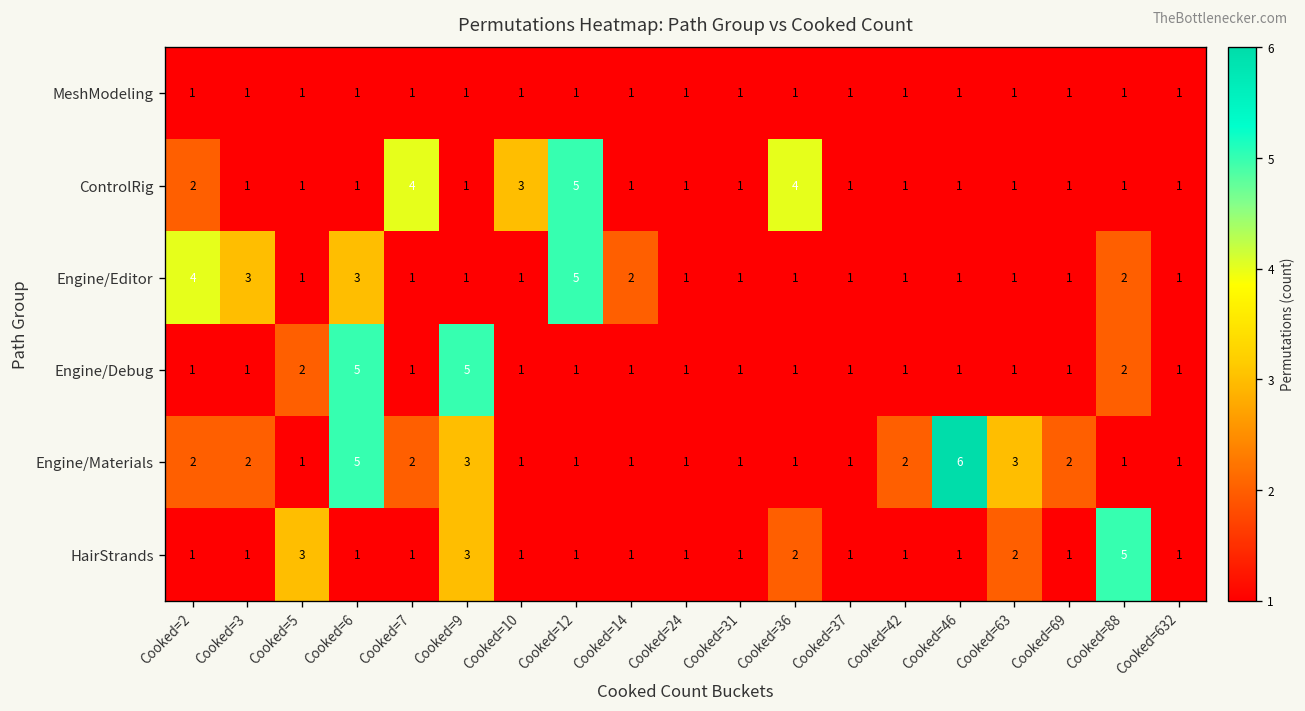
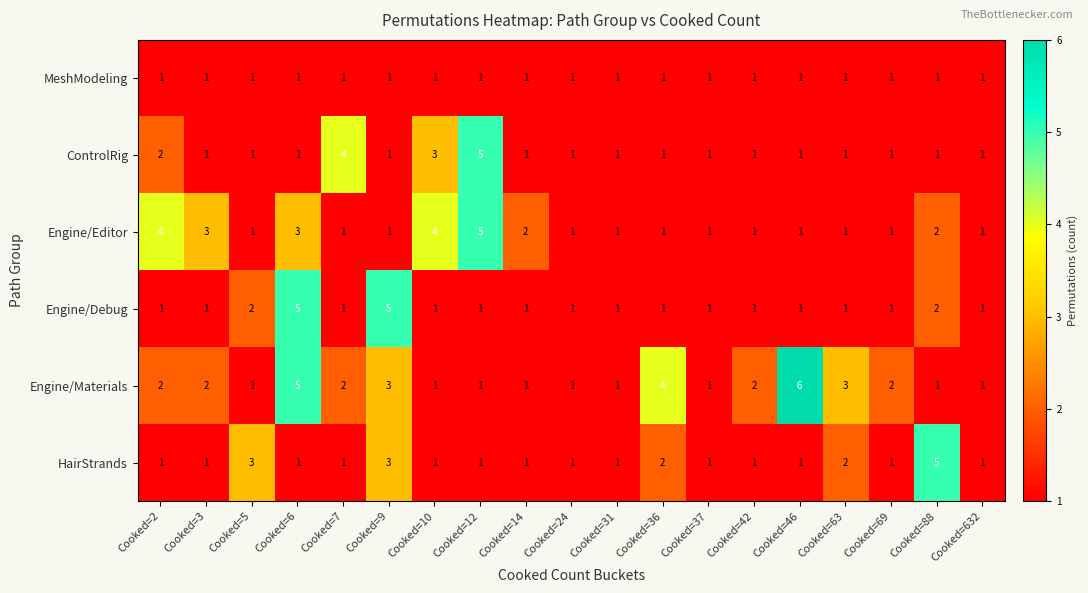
  {
    "MeshModeling": {
      "Cooked=2": 1,
      "Cooked=3": 1,
      "Cooked=5": 1,
      "Cooked=6": 1,
      "Cooked=7": 1,
      "Cooked=9": 1,
      "Cooked=10": 1,
      "Cooked=12": 1,
      "Cooked=14": 1,
      "Cooked=24": 1,
      "Cooked=31": 1,
      "Cooked=36": 1,
      "Cooked=37": 1,
      "Cooked=42": 1,
      "Cooked=46": 1,
      "Cooked=63": 1,
      "Cooked=69": 1,
      "Cooked=88": 1,
      "Cooked=632": 1
    },
    "ControlRig": {
      "Cooked=2": 2,
      "Cooked=3": 1,
      "Cooked=5": 1,
      "Cooked=6": 1,
      "Cooked=7": 4,
      "Cooked=9": 1,
      "Cooked=10": 3,
      "Cooked=12": 5,
      "Cooked=14": 1,
      "Cooked=24": 1,
      "Cooked=31": 1,
-     "Cooked=36": 4,
+     "Cooked=36": 1,
      "Cooked=37": 1,
      "Cooked=42": 1,
      "Cooked=46": 1,
      "Cooked=63": 1,
      "Cooked=69": 1,
      "Cooked=88": 1,
      "Cooked=632": 1
    },
    "Engine/Editor": {
      "Cooked=2": 4,
      "Cooked=3": 3,
      "Cooked=5": 1,
      "Cooked=6": 3,
      "Cooked=7": 1,
      "Cooked=9": 1,
-     "Cooked=10": 1,
+     "Cooked=10": 4,
      "Cooked=12": 5,
      "Cooked=14": 2,
      "Cooked=24": 1,
      "Cooked=31": 1,
      "Cooked=36": 1,
      "Cooked=37": 1,
      "Cooked=42": 1,
      "Cooked=46": 1,
      "Cooked=63": 1,
      "Cooked=69": 1,
      "Cooked=88": 2,
      "Cooked=632": 1
    },
    "Engine/Debug": {
      "Cooked=2": 1,
      "Cooked=3": 1,
      "Cooked=5": 2,
      "Cooked=6": 5,
      "Cooked=7": 1,
      "Cooked=9": 5,
      "Cooked=10": 1,
      "Cooked=12": 1,
      "Cooked=14": 1,
      "Cooked=24": 1,
      "Cooked=31": 1,
      "Cooked=36": 1,
      "Cooked=37": 1,
      "Cooked=42": 1,
      "Cooked=46": 1,
      "Cooked=63": 1,
      "Cooked=69": 1,
      "Cooked=88": 2,
      "Cooked=632": 1
    },
    "Engine/Materials": {
      "Cooked=2": 2,
      "Cooked=3": 2,
      "Cooked=5": 1,
      "Cooked=6": 5,
      "Cooked=7": 2,
      "Cooked=9": 3,
      "Cooked=10": 1,
      "Cooked=12": 1,
      "Cooked=14": 1,
      "Cooked=24": 1,
      "Cooked=31": 1,
-     "Cooked=36": 1,
+     "Cooked=36": 4,
      "Cooked=37": 1,
      "Cooked=42": 2,
      "Cooked=46": 6,
      "Cooked=63": 3,
      "Cooked=69": 2,
      "Cooked=88": 1,
      "Cooked=632": 1
    },
    "HairStrands": {
      "Cooked=2": 1,
      "Cooked=3": 1,
      "Cooked=5": 3,
      "Cooked=6": 1,
      "Cooked=7": 1,
      "Cooked=9": 3,
      "Cooked=10": 1,
      "Cooked=12": 1,
      "Cooked=14": 1,
      "Cooked=24": 1,
      "Cooked=31": 1,
      "Cooked=36": 2,
      "Cooked=37": 1,
      "Cooked=42": 1,
      "Cooked=46": 1,
      "Cooked=63": 2,
      "Cooked=69": 1,
      "Cooked=88": 5,
      "Cooked=632": 1
    }
  }
